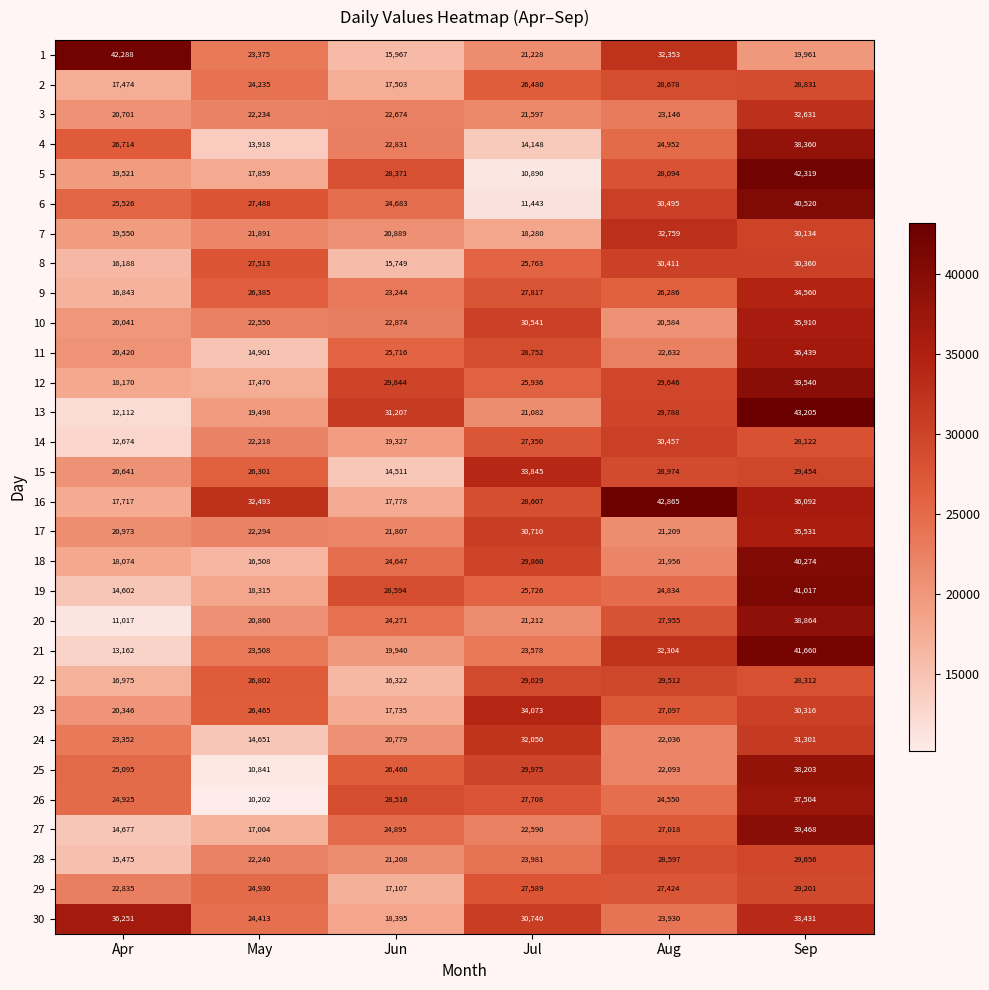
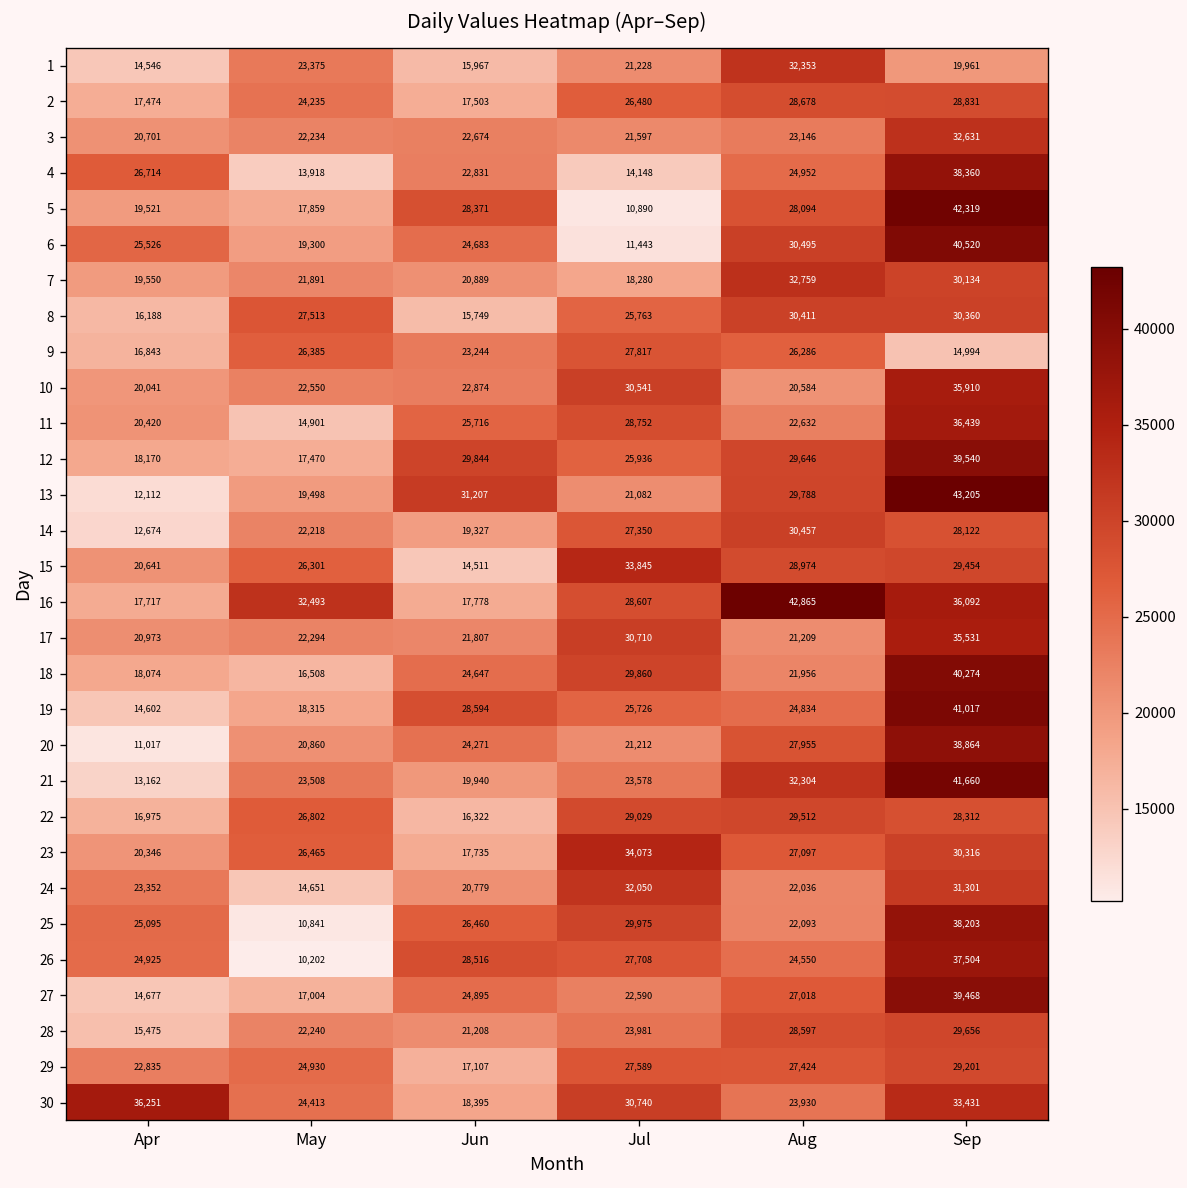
  {
    "1": {
-     "Apr": "42,288",
+     "Apr": "14,546",
      "May": "23,375",
      "Jun": "15,967",
      "Jul": "21,228",
      "Aug": "32,353",
      "Sep": "19,961"
    },
    "2": {
      "Apr": "17,474",
      "May": "24,235",
      "Jun": "17,503",
      "Jul": "26,480",
      "Aug": "28,678",
      "Sep": "28,831"
    },
    "3": {
      "Apr": "20,701",
      "May": "22,234",
      "Jun": "22,674",
      "Jul": "21,597",
      "Aug": "23,146",
      "Sep": "32,631"
    },
    "4": {
      "Apr": "26,714",
      "May": "13,918",
      "Jun": "22,831",
      "Jul": "14,148",
      "Aug": "24,952",
      "Sep": "38,360"
    },
    "5": {
      "Apr": "19,521",
      "May": "17,859",
      "Jun": "28,371",
      "Jul": "10,890",
      "Aug": "28,094",
      "Sep": "42,319"
    },
    "6": {
      "Apr": "25,526",
-     "May": "27,488",
+     "May": "19,300",
      "Jun": "24,683",
      "Jul": "11,443",
      "Aug": "30,495",
      "Sep": "40,520"
    },
    "7": {
      "Apr": "19,550",
      "May": "21,891",
      "Jun": "20,889",
      "Jul": "18,280",
      "Aug": "32,759",
      "Sep": "30,134"
    },
    "8": {
      "Apr": "16,188",
      "May": "27,513",
      "Jun": "15,749",
      "Jul": "25,763",
      "Aug": "30,411",
      "Sep": "30,360"
    },
    "9": {
      "Apr": "16,843",
      "May": "26,385",
      "Jun": "23,244",
      "Jul": "27,817",
      "Aug": "26,286",
-     "Sep": "34,560"
+     "Sep": "14,994"
    },
    "10": {
      "Apr": "20,041",
      "May": "22,550",
      "Jun": "22,874",
      "Jul": "30,541",
      "Aug": "20,584",
      "Sep": "35,910"
    },
    "11": {
      "Apr": "20,420",
      "May": "14,901",
      "Jun": "25,716",
      "Jul": "28,752",
      "Aug": "22,632",
      "Sep": "36,439"
    },
    "12": {
      "Apr": "18,170",
      "May": "17,470",
      "Jun": "29,844",
      "Jul": "25,936",
      "Aug": "29,646",
      "Sep": "39,540"
    },
    "13": {
      "Apr": "12,112",
      "May": "19,498",
      "Jun": "31,207",
      "Jul": "21,082",
      "Aug": "29,788",
      "Sep": "43,205"
    },
    "14": {
      "Apr": "12,674",
      "May": "22,218",
      "Jun": "19,327",
      "Jul": "27,350",
      "Aug": "30,457",
      "Sep": "28,122"
    },
    "15": {
      "Apr": "20,641",
      "May": "26,301",
      "Jun": "14,511",
      "Jul": "33,845",
      "Aug": "28,974",
      "Sep": "29,454"
    },
    "16": {
      "Apr": "17,717",
      "May": "32,493",
      "Jun": "17,778",
      "Jul": "28,607",
      "Aug": "42,865",
      "Sep": "36,092"
    },
    "17": {
      "Apr": "20,973",
      "May": "22,294",
      "Jun": "21,807",
      "Jul": "30,710",
      "Aug": "21,209",
      "Sep": "35,531"
    },
    "18": {
      "Apr": "18,074",
      "May": "16,508",
      "Jun": "24,647",
      "Jul": "29,860",
      "Aug": "21,956",
      "Sep": "40,274"
    },
    "19": {
      "Apr": "14,602",
      "May": "18,315",
      "Jun": "28,594",
      "Jul": "25,726",
      "Aug": "24,834",
      "Sep": "41,017"
    },
    "20": {
      "Apr": "11,017",
      "May": "20,860",
      "Jun": "24,271",
      "Jul": "21,212",
      "Aug": "27,955",
      "Sep": "38,864"
    },
    "21": {
      "Apr": "13,162",
      "May": "23,508",
      "Jun": "19,940",
      "Jul": "23,578",
      "Aug": "32,304",
      "Sep": "41,660"
    },
    "22": {
      "Apr": "16,975",
      "May": "26,802",
      "Jun": "16,322",
      "Jul": "29,029",
      "Aug": "29,512",
      "Sep": "28,312"
    },
    "23": {
      "Apr": "20,346",
      "May": "26,465",
      "Jun": "17,735",
      "Jul": "34,073",
      "Aug": "27,097",
      "Sep": "30,316"
    },
    "24": {
      "Apr": "23,352",
      "May": "14,651",
      "Jun": "20,779",
      "Jul": "32,050",
      "Aug": "22,036",
      "Sep": "31,301"
    },
    "25": {
      "Apr": "25,095",
      "May": "10,841",
      "Jun": "26,460",
      "Jul": "29,975",
      "Aug": "22,093",
      "Sep": "38,203"
    },
    "26": {
      "Apr": "24,925",
      "May": "10,202",
      "Jun": "28,516",
      "Jul": "27,708",
      "Aug": "24,550",
      "Sep": "37,504"
    },
    "27": {
      "Apr": "14,677",
      "May": "17,004",
      "Jun": "24,895",
      "Jul": "22,590",
      "Aug": "27,018",
      "Sep": "39,468"
    },
    "28": {
      "Apr": "15,475",
      "May": "22,240",
      "Jun": "21,208",
      "Jul": "23,981",
      "Aug": "28,597",
      "Sep": "29,656"
    },
    "29": {
      "Apr": "22,835",
      "May": "24,930",
      "Jun": "17,107",
      "Jul": "27,589",
      "Aug": "27,424",
      "Sep": "29,201"
    },
    "30": {
      "Apr": "36,251",
      "May": "24,413",
      "Jun": "18,395",
      "Jul": "30,740",
      "Aug": "23,930",
      "Sep": "33,431"
    }
  }
